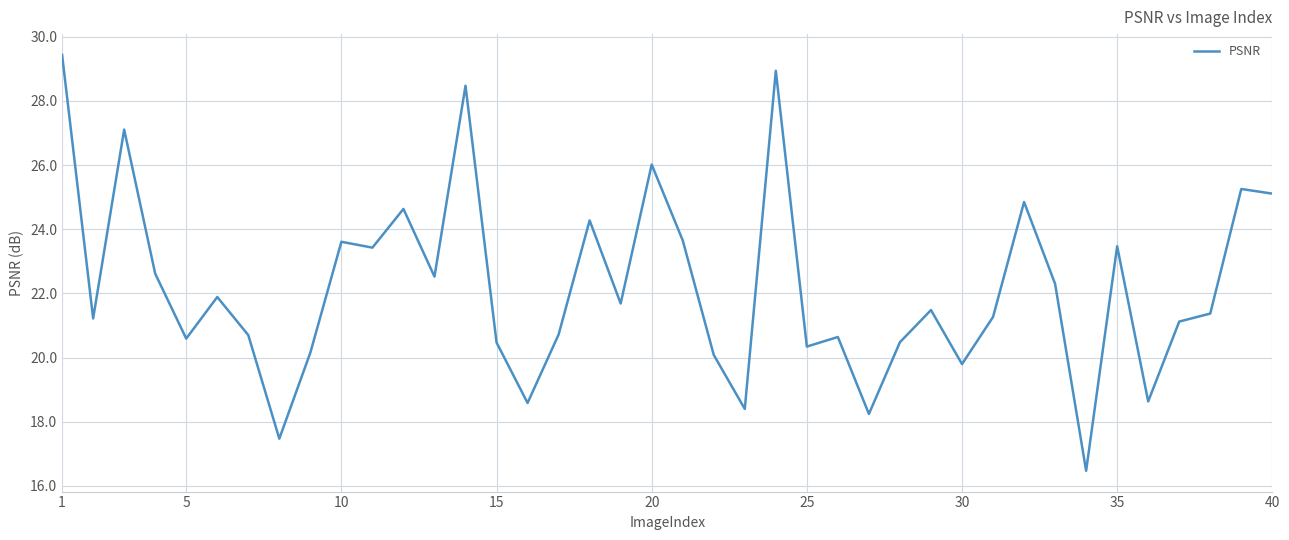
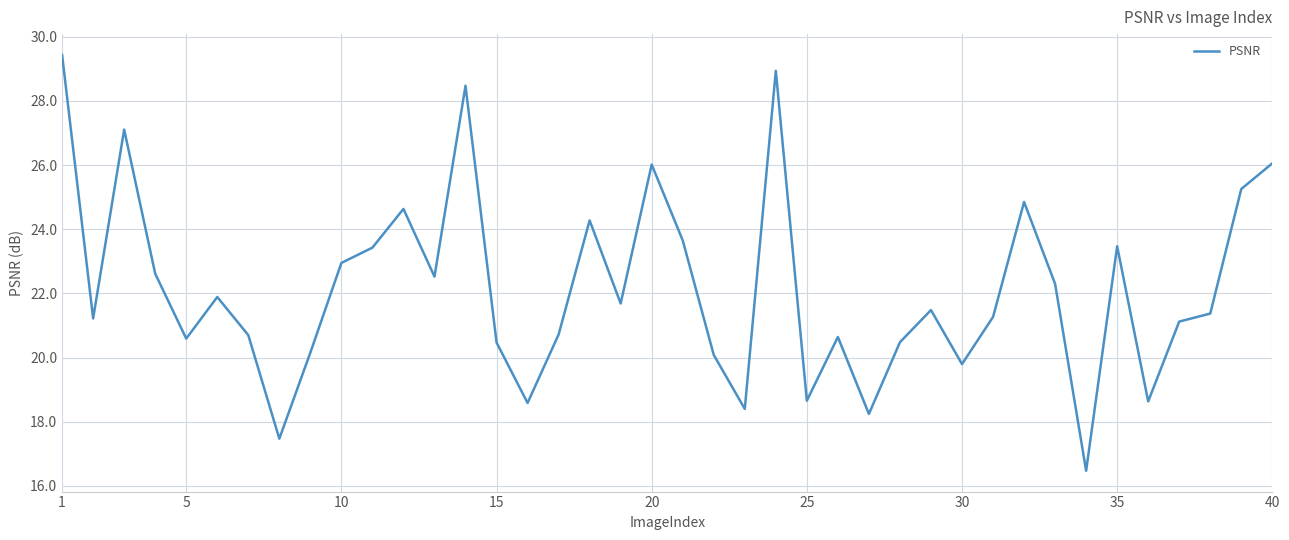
  {
    "1": 29.4,
    "5": 20.6,
-   "10": 23.6,
+   "10": 22.9,
    "15": 20.5,
    "20": 26.0,
-   "25": 20.3,
+   "25": 18.7,
    "30": 19.8,
    "35": 23.5,
-   "40": 25.1
+   "40": 26.1
  }
